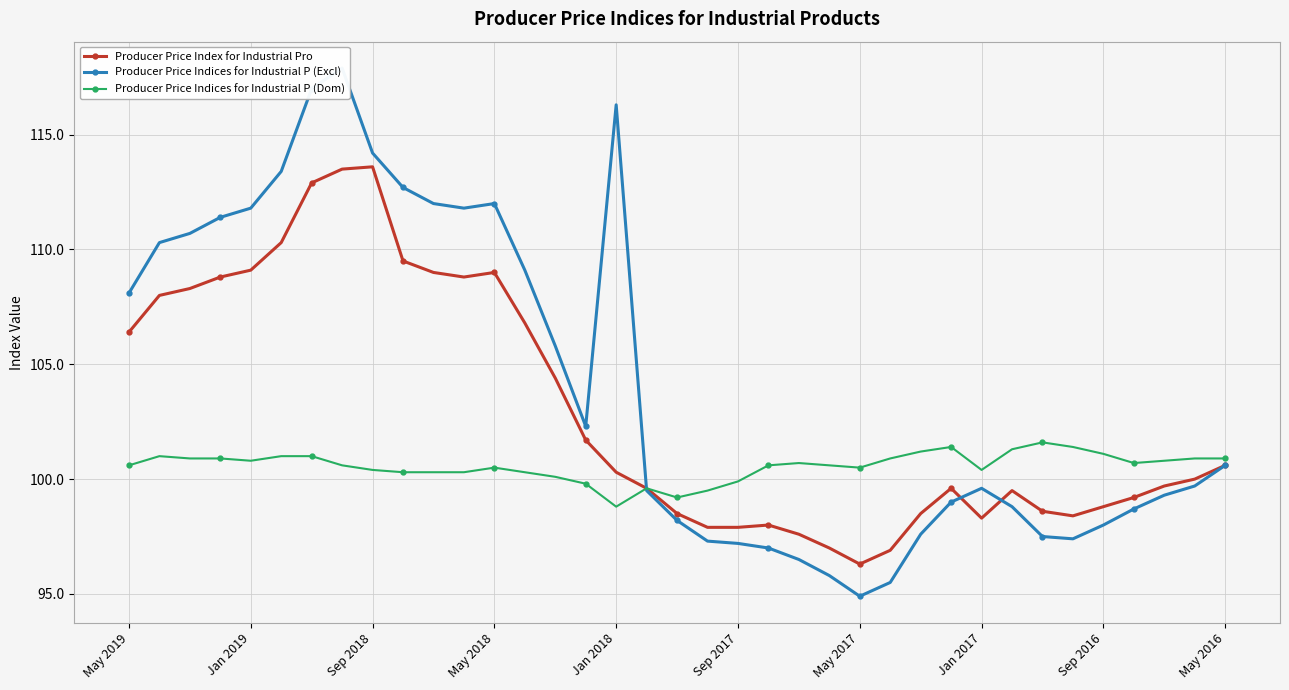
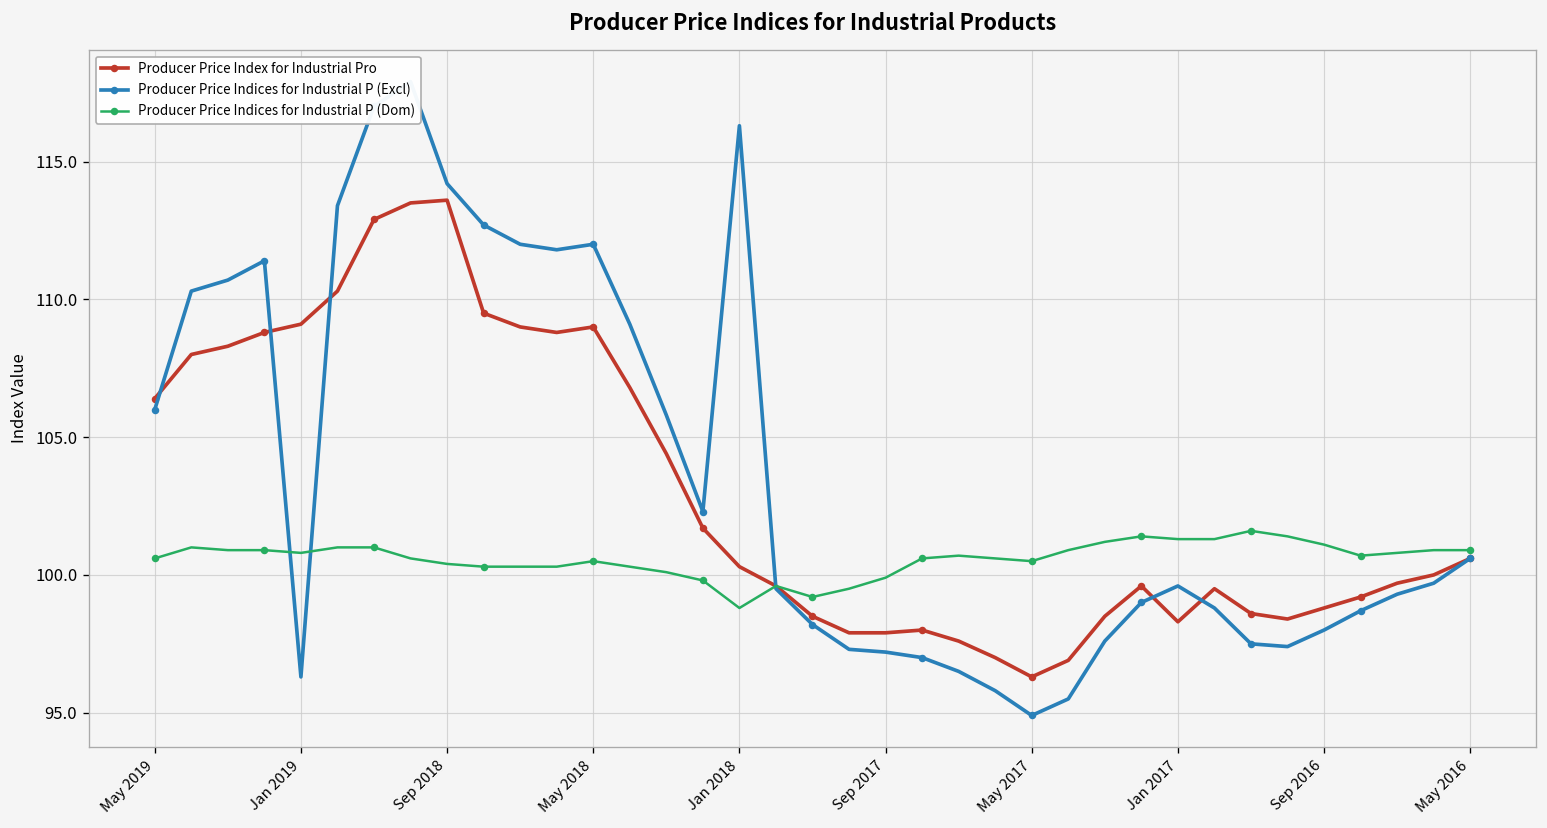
  {
    "Producer Price Index for Industrial Pro": {
      "May 2019": 106.4,
      "Jan 2019": 109.1,
      "Sep 2018": 113.6,
      "May 2018": 109.0,
      "Jan 2018": 100.3,
      "Sep 2017": 97.9,
      "May 2017": 96.3,
      "Jan 2017": 98.3,
      "Sep 2016": 98.8
    },
    "Producer Price Indices for Industrial P (Excl)": {
-     "May 2019": 108.1,
-     "Jan 2019": 111.8,
+     "May 2019": 106.0,
+     "Jan 2019": 96.3,
      "Sep 2018": 114.2,
      "May 2018": 112.0,
      "Jan 2018": 116.3,
      "Sep 2017": 97.2,
      "May 2017": 94.9,
      "Jan 2017": 99.6,
      "Sep 2016": 98.0
    },
    "Producer Price Indices for Industrial P (Dom)": {
      "May 2019": 100.6,
      "Jan 2019": 100.8,
      "Sep 2018": 100.4,
      "May 2018": 100.5,
      "Jan 2018": 98.8,
      "Sep 2017": 99.9,
      "May 2017": 100.5,
-     "Jan 2017": 100.4,
+     "Jan 2017": 101.3,
      "Sep 2016": 101.1,
      "May 2016": 100.9
    }
  }
